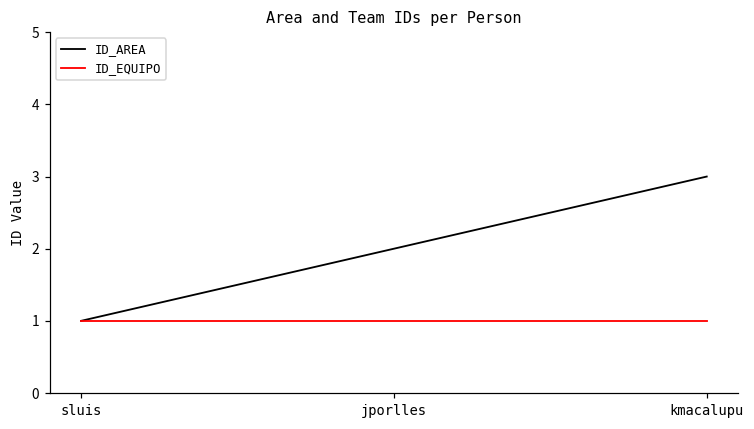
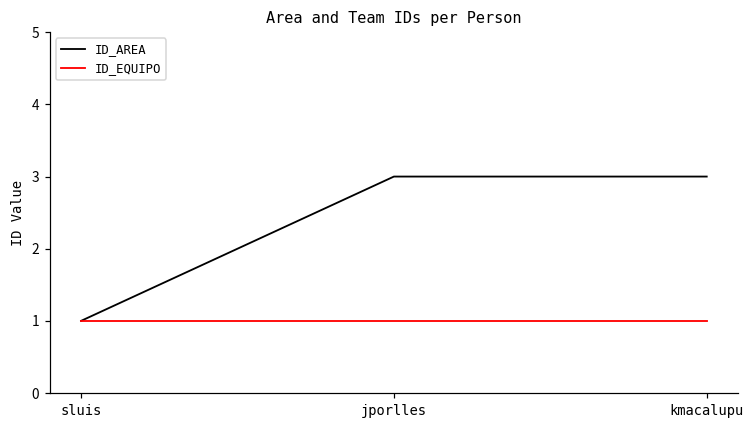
  {
    "ID_AREA": {
-     "jporlles": 2,
+     "jporlles": 3,
      "kmacalupu": 3
    },
    "ID_EQUIPO": {
      "jporlles": 1,
      "kmacalupu": 1
    }
  }
